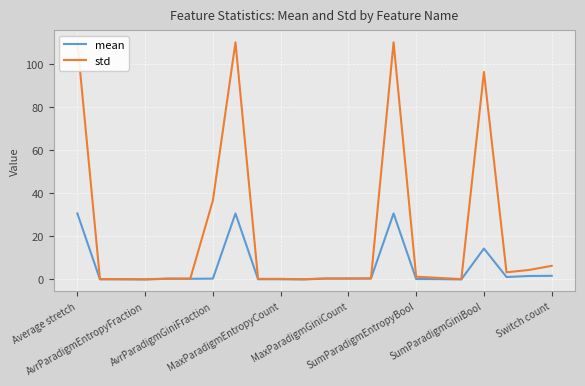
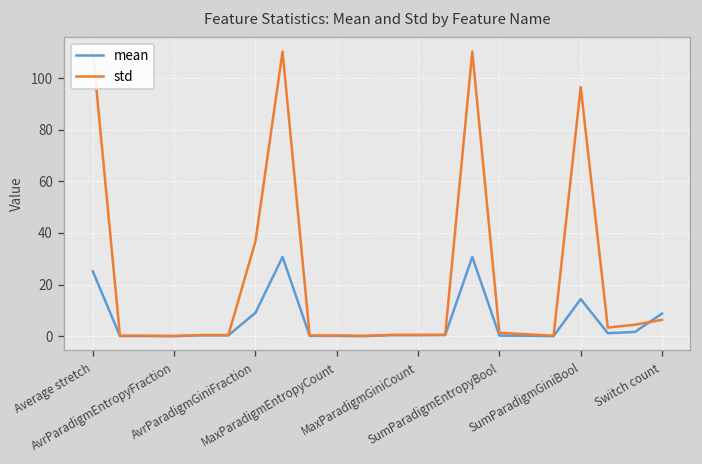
  {
    "mean": {
-     "Average stretch": 31,
-     "AvrParadigmGiniFraction": 0,
+     "Average stretch": 25,
+     "AvrParadigmGiniFraction": 9,
      "SumParadigmGiniBool": 14,
-     "Switch count": 2
+     "Switch count": 9
    },
    "std": {
      "AvrParadigmGiniFraction": 37,
      "SumParadigmGiniBool": 97,
      "Switch count": 6
    }
  }
